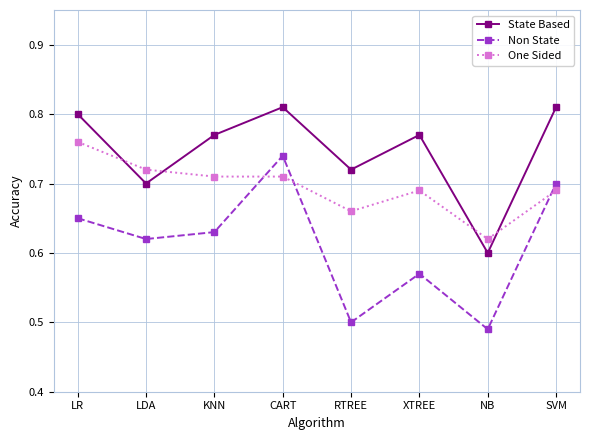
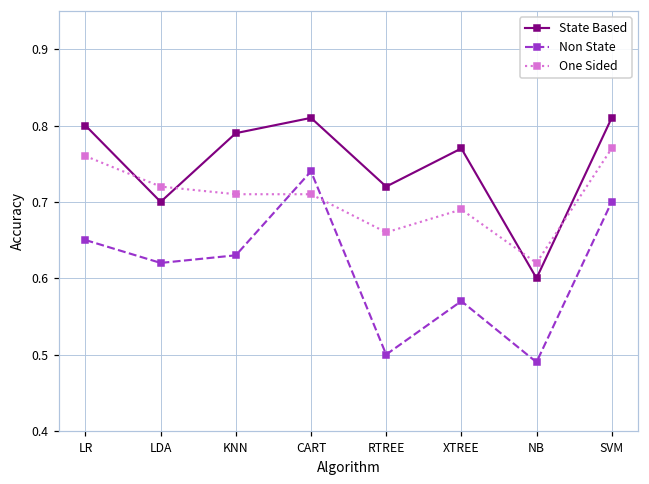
  {
    "State Based": {
      "LR": 0.80,
      "LDA": 0.70,
-     "KNN": 0.77,
+     "KNN": 0.79,
      "CART": 0.81,
      "RTREE": 0.72,
      "XTREE": 0.77,
      "NB": 0.60,
      "SVM": 0.81
    },
    "Non State": {
      "LR": 0.65,
      "LDA": 0.62,
      "KNN": 0.63,
      "CART": 0.74,
      "RTREE": 0.50,
      "XTREE": 0.57,
      "NB": 0.49,
      "SVM": 0.70
    },
    "One Sided": {
      "LR": 0.76,
      "LDA": 0.72,
      "KNN": 0.71,
      "CART": 0.71,
      "RTREE": 0.66,
      "XTREE": 0.69,
      "NB": 0.62,
-     "SVM": 0.69
+     "SVM": 0.77
    }
  }
